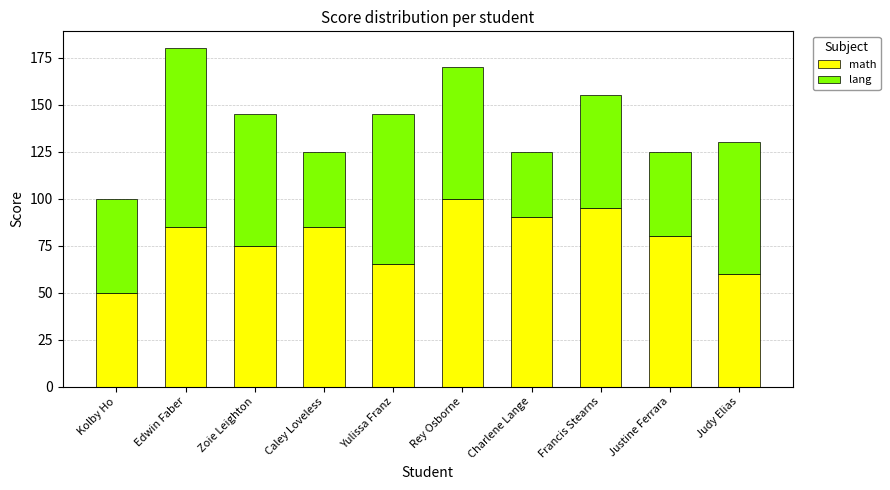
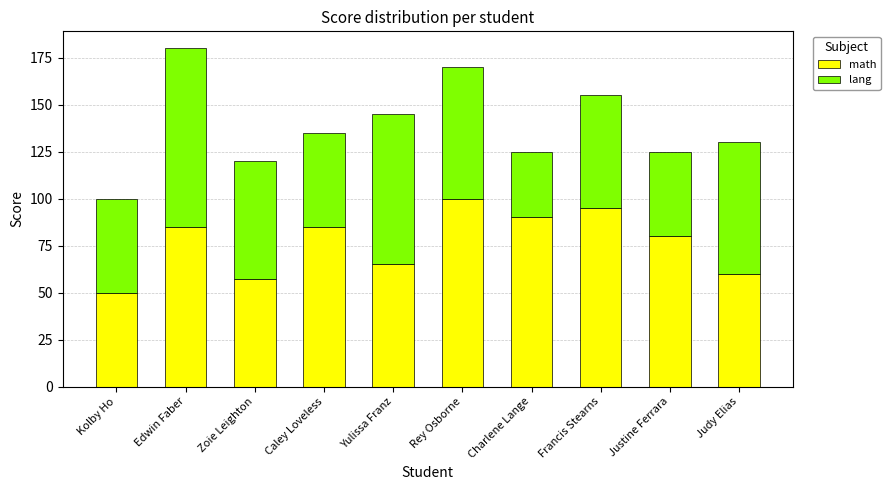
  {
    "math": {
      "Kolby Ho": 50,
      "Edwin Faber": 85,
-     "Zoie Leighton": 75,
+     "Zoie Leighton": 57,
      "Caley Loveless": 85,
      "Yulissa Franz": 65,
      "Rey Osborne": 100,
      "Charlene Lange": 90,
      "Francis Stearns": 95,
      "Justine Ferrara": 80,
      "Judy Elias": 60
    },
    "lang": {
      "Kolby Ho": 50,
      "Edwin Faber": 95,
-     "Zoie Leighton": 70,
-     "Caley Loveless": 40,
+     "Zoie Leighton": 63,
+     "Caley Loveless": 50,
      "Yulissa Franz": 80,
      "Rey Osborne": 70,
      "Charlene Lange": 35,
      "Francis Stearns": 60,
      "Justine Ferrara": 45,
      "Judy Elias": 70
    }
  }
